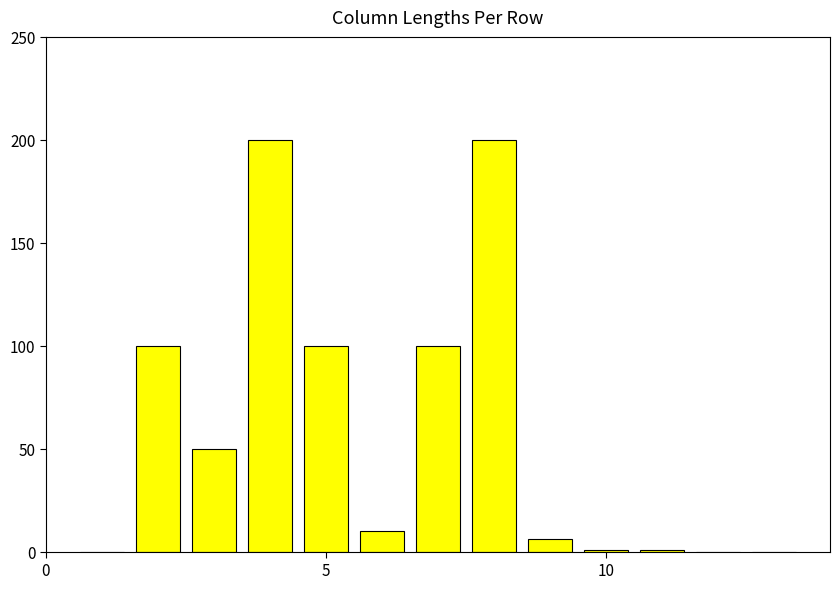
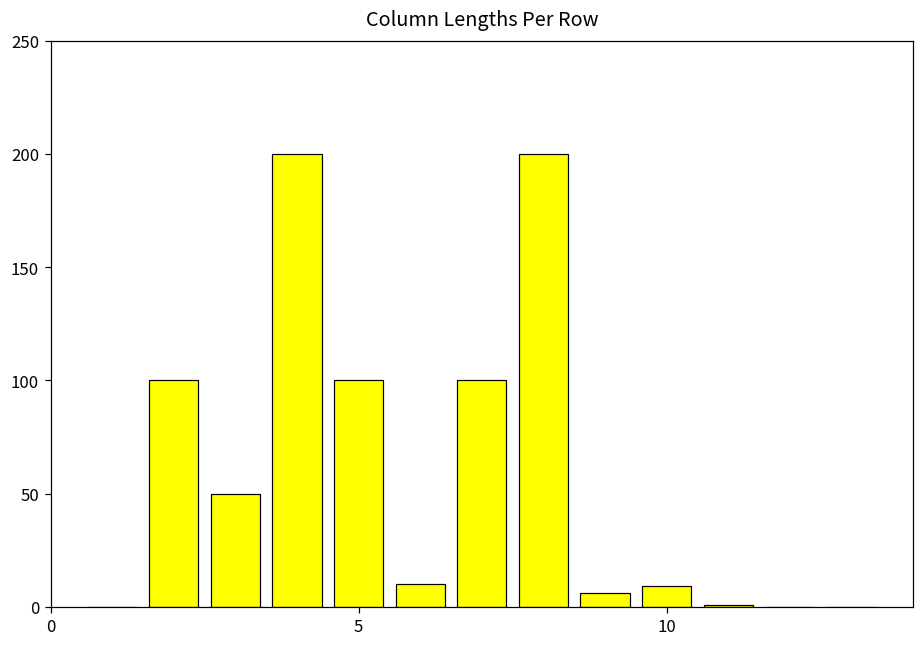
  {
    "5": 100,
-   "10": 1
+   "10": 9
  }
